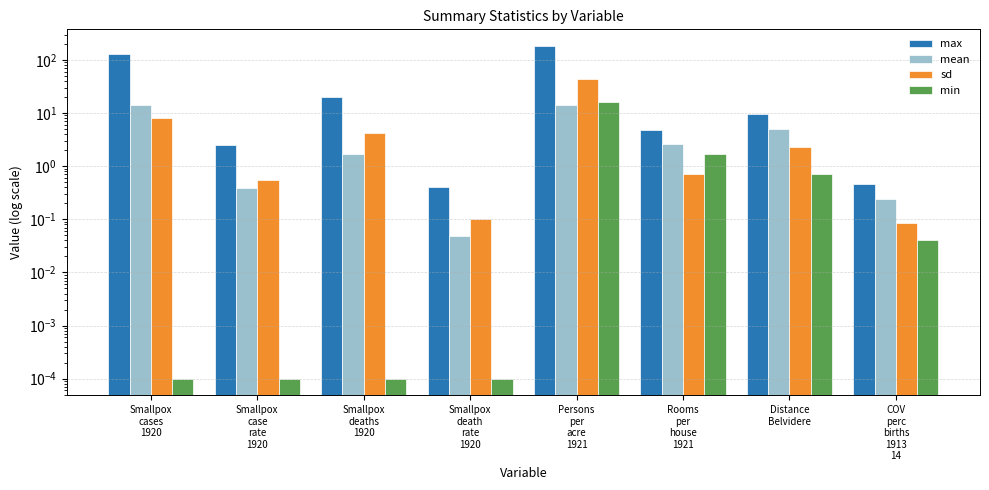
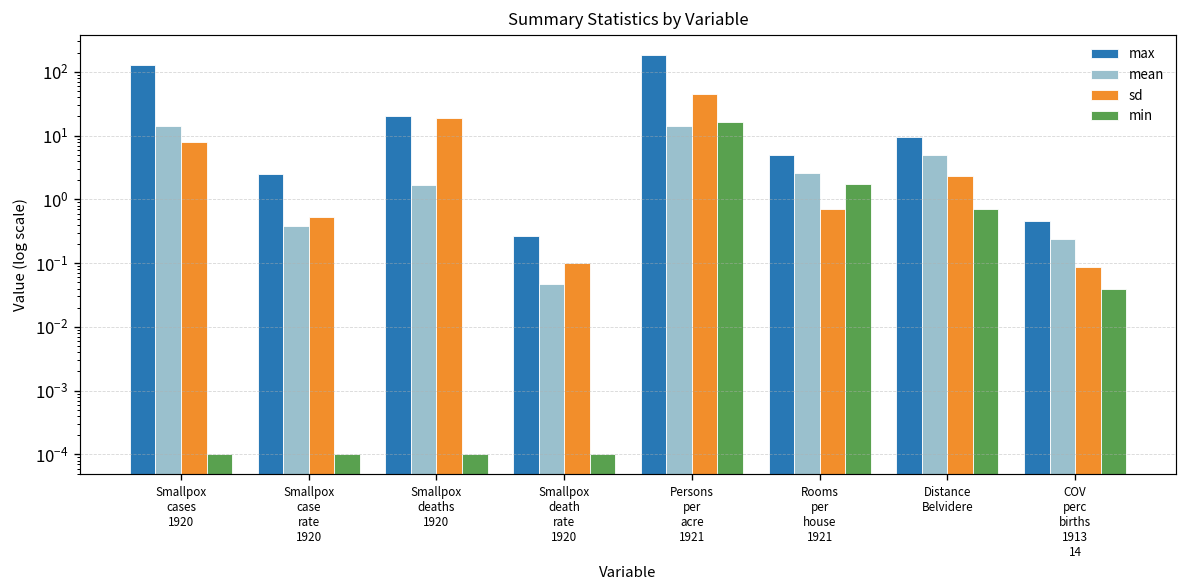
  {
    "max": {
      "Smallpox cases 1920": 130,
      "Smallpox case rate 1920": 3,
      "Smallpox deaths 1920": 20,
-     "Smallpox death rate 1920": 0.4,
+     "Smallpox death rate 1920": 0.3,
      "Persons per acre 1921": 180,
      "Rooms per house 1921": 5,
      "Distance Belvidere": 10,
      "COV perc births 1913 14": 0.5
    },
    "mean": {
      "Smallpox cases 1920": 14,
      "Smallpox case rate 1920": 0.4,
      "Smallpox deaths 1920": 1.7,
      "Smallpox death rate 1920": 0.05,
      "Persons per acre 1921": 14,
      "Rooms per house 1921": 3,
      "Distance Belvidere": 5,
      "COV perc births 1913 14": 0.2
    },
    "sd": {
      "Smallpox cases 1920": 8,
      "Smallpox case rate 1920": 0.5,
-     "Smallpox deaths 1920": 4,
+     "Smallpox deaths 1920": 19,
      "Smallpox death rate 1920": 0.10,
      "Persons per acre 1921": 40,
      "Rooms per house 1921": 0.7,
      "Distance Belvidere": 2.3,
      "COV perc births 1913 14": 0.09
    },
    "min": {
      "Smallpox cases 1920": 0.00010,
      "Smallpox case rate 1920": 0.00010,
      "Smallpox deaths 1920": 0.00010,
      "Smallpox death rate 1920": 0.00010,
      "Persons per acre 1921": 16,
      "Rooms per house 1921": 1.7,
      "Distance Belvidere": 0.7,
      "COV perc births 1913 14": 0.04
    }
  }
